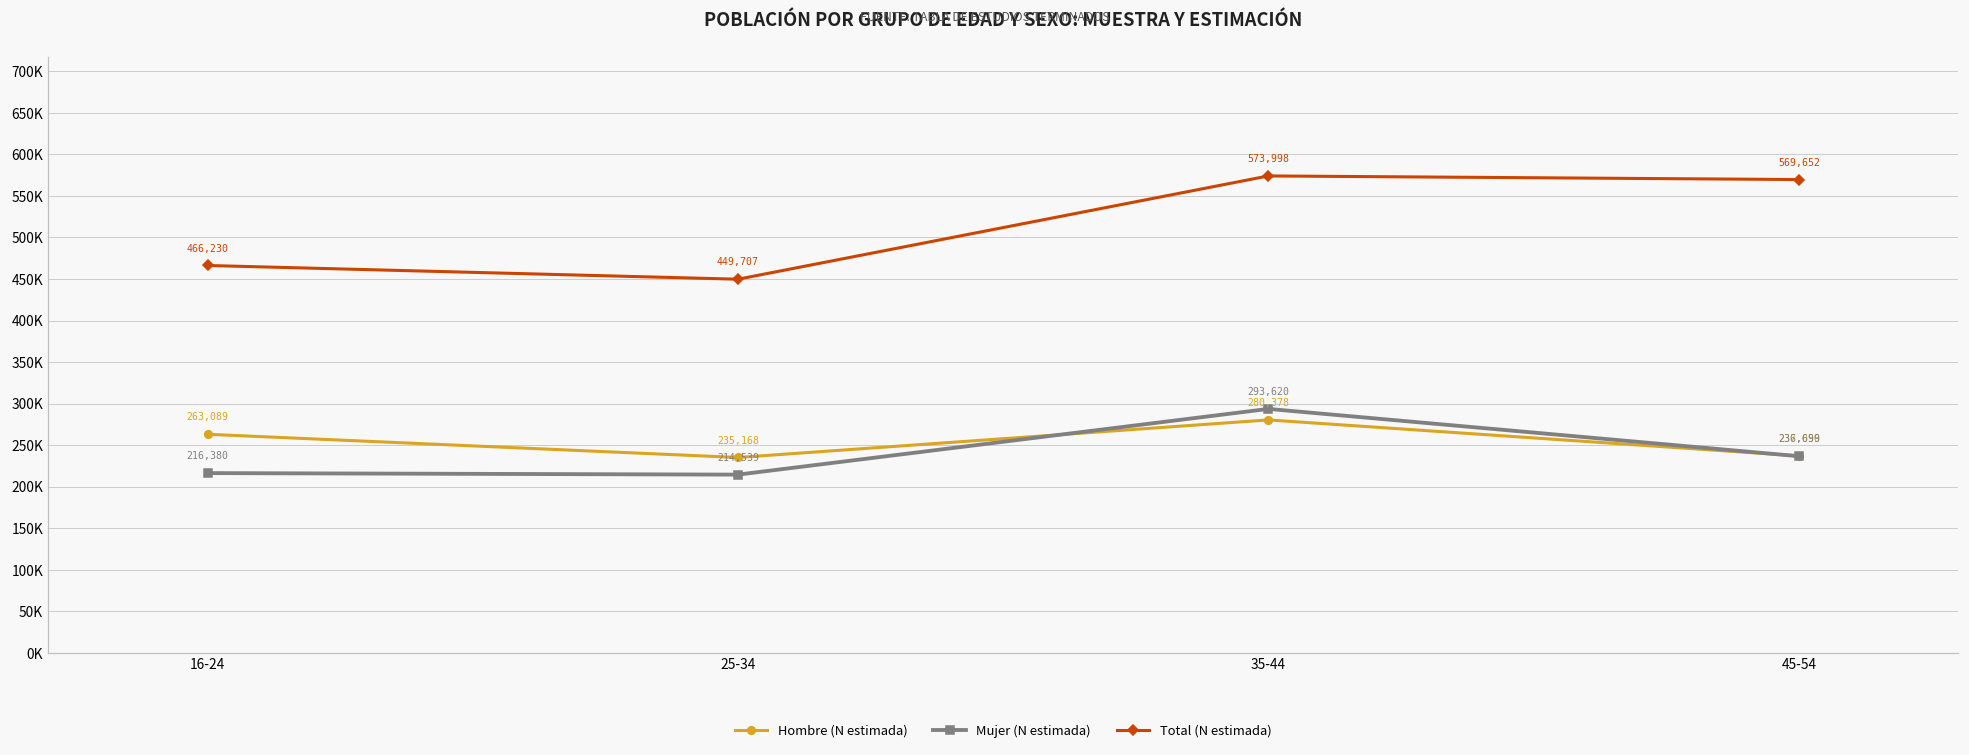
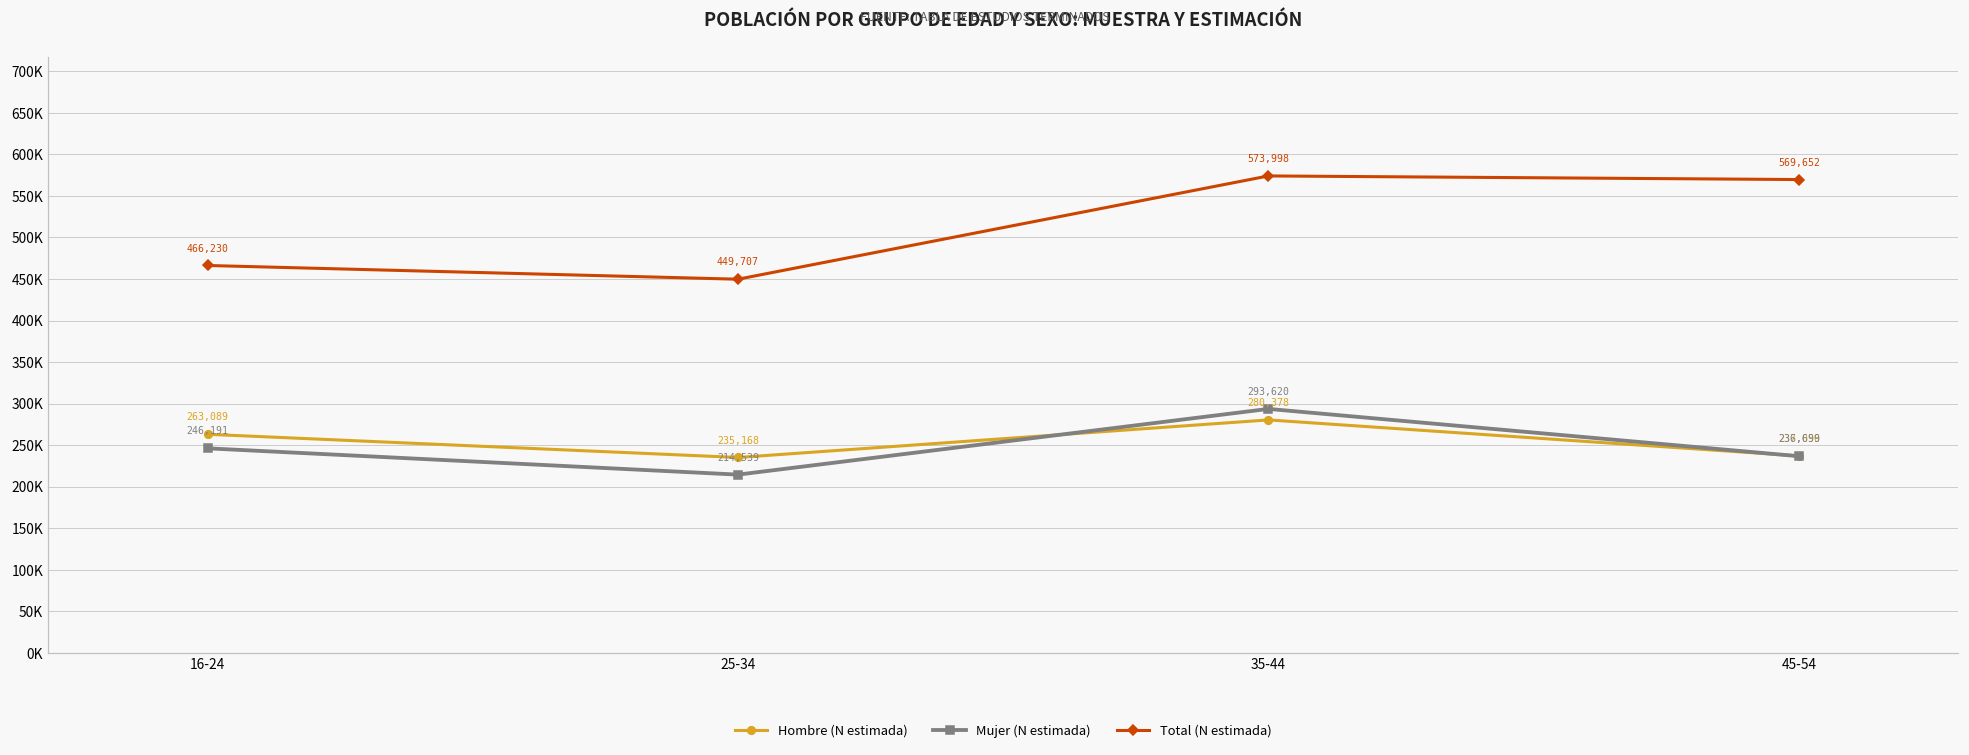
  {
    "Hombre (N estimada)": {
      "35-44": "280000"
    },
    "Mujer (N estimada)": {
-     "16-24": "216,380"
+     "16-24": "246,191"
    }
  }
